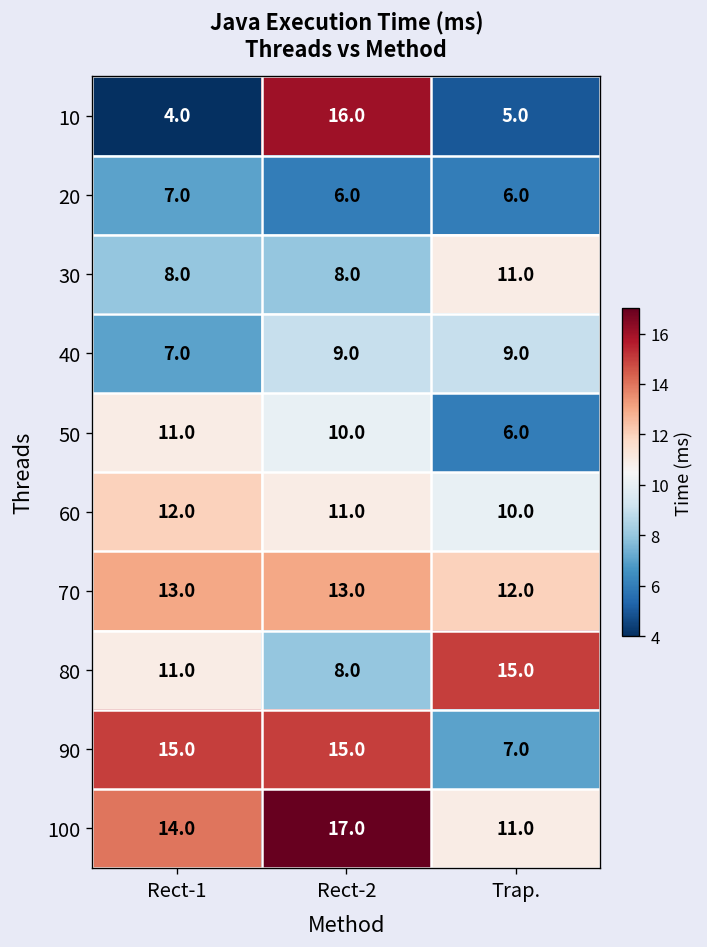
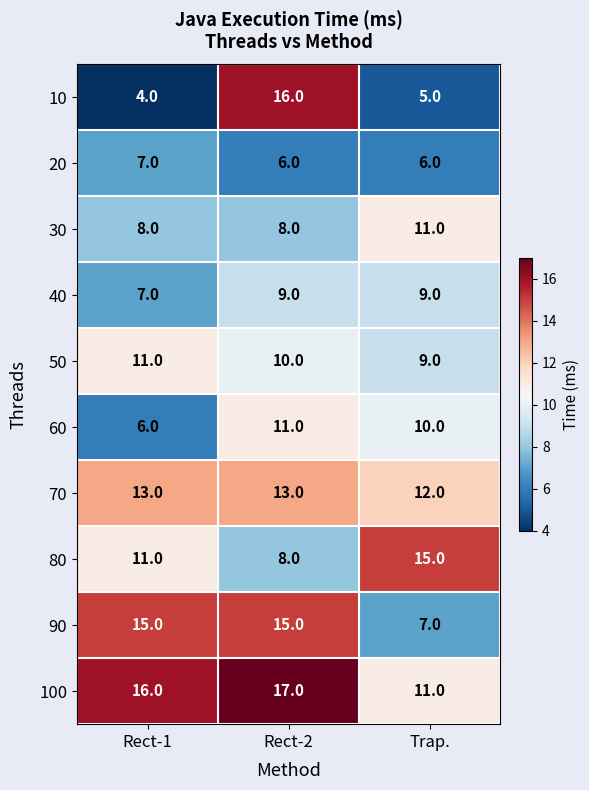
  {
    "10": {
      "Rect-1": 4.0,
      "Rect-2": 16.0,
      "Trap.": 5.0
    },
    "20": {
      "Rect-1": 7.0,
      "Rect-2": 6.0,
      "Trap.": 6.0
    },
    "30": {
      "Rect-1": 8.0,
      "Rect-2": 8.0,
      "Trap.": 11.0
    },
    "40": {
      "Rect-1": 7.0,
      "Rect-2": 9.0,
      "Trap.": 9.0
    },
    "50": {
      "Rect-1": 11.0,
      "Rect-2": 10.0,
-     "Trap.": 6.0
+     "Trap.": 9.0
    },
    "60": {
-     "Rect-1": 12.0,
+     "Rect-1": 6.0,
      "Rect-2": 11.0,
      "Trap.": 10.0
    },
    "70": {
      "Rect-1": 13.0,
      "Rect-2": 13.0,
      "Trap.": 12.0
    },
    "80": {
      "Rect-1": 11.0,
      "Rect-2": 8.0,
      "Trap.": 15.0
    },
    "90": {
      "Rect-1": 15.0,
      "Rect-2": 15.0,
      "Trap.": 7.0
    },
    "100": {
-     "Rect-1": 14.0,
+     "Rect-1": 16.0,
      "Rect-2": 17.0,
      "Trap.": 11.0
    }
  }
